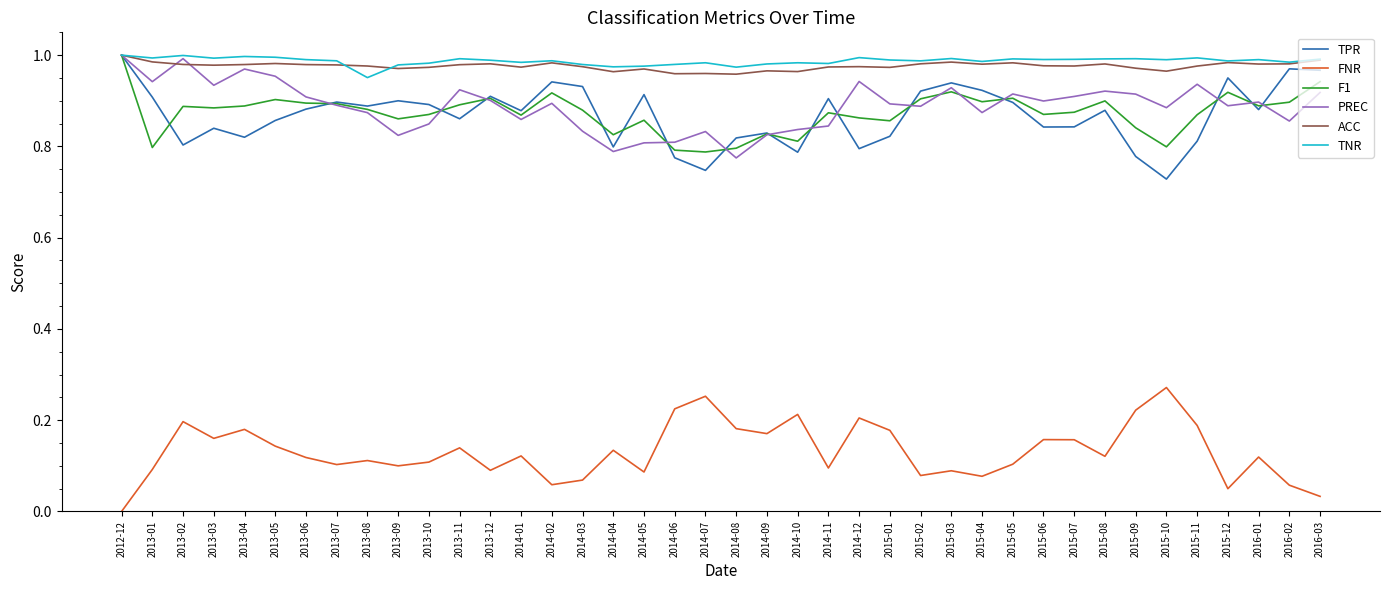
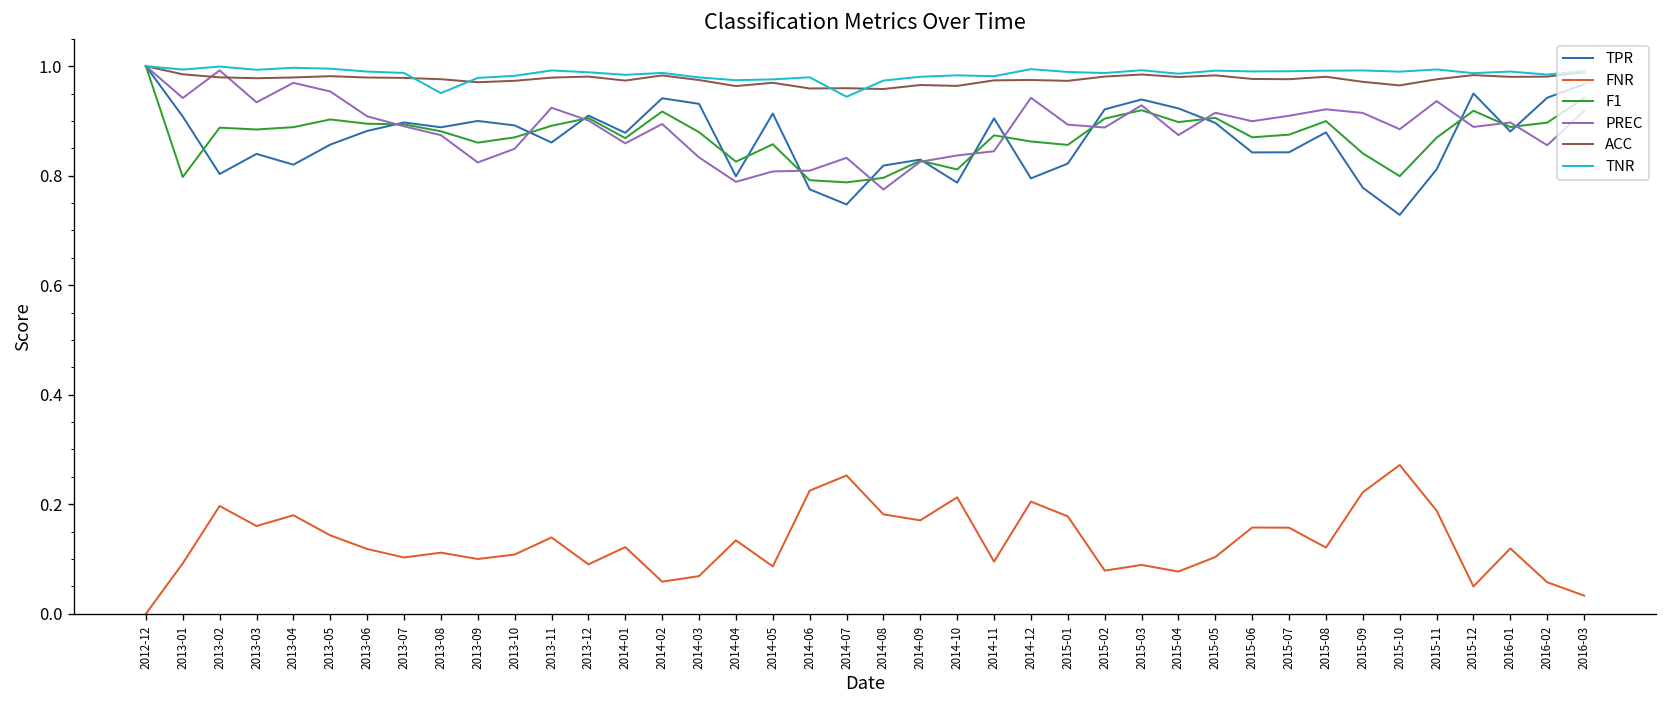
  {
    "TPR": {
      "2013-01": 0.91,
      "2013-02": 0.80,
      "2013-03": 0.84,
      "2013-04": 0.82,
      "2013-05": 0.86,
      "2013-06": 0.88,
      "2013-08": 0.89,
      "2013-09": 0.90,
      "2013-10": 0.89,
      "2013-11": 0.86,
      "2014-01": 0.88,
      "2014-02": 0.94,
      "2014-03": 0.93,
      "2014-04": 0.80,
      "2014-05": 0.91,
      "2014-06": 0.78,
      "2014-07": 0.75,
      "2014-08": 0.82,
      "2014-10": 0.79,
      "2014-11": 0.90,
      "2014-12": 0.80,
      "2015-01": 0.82,
      "2015-02": 0.92,
      "2015-03": 0.94,
      "2015-04": 0.92,
      "2015-05": 0.90,
      "2015-06": 0.84,
      "2015-07": 0.84,
      "2015-08": 0.88,
      "2015-09": 0.78,
      "2015-10": 0.73,
      "2015-11": 0.81,
      "2015-12": 0.95,
      "2016-01": 0.88,
-     "2016-02": 0.97
+     "2016-02": 0.94
    },
    "TNR": {
      "2013-01": 0.99,
      "2013-02": 1.00,
      "2013-03": 0.99,
      "2013-04": 1.00,
      "2013-05": 1.00,
      "2013-06": 0.99,
      "2013-07": 0.99,
      "2013-08": 0.95,
      "2013-09": 0.98,
      "2013-10": 0.98,
      "2013-11": 0.99,
      "2013-12": 0.99,
      "2014-01": 0.98,
      "2014-04": 0.97,
      "2014-05": 0.98,
      "2014-06": 0.98,
-     "2014-07": 0.98,
+     "2014-07": 0.94,
      "2014-08": 0.97,
      "2014-09": 0.98,
      "2014-10": 0.98,
      "2014-11": 0.98,
      "2014-12": 0.99,
      "2015-01": 0.99,
      "2015-02": 0.99,
      "2015-03": 0.99,
      "2015-04": 0.99,
      "2015-05": 0.99,
      "2015-06": 0.99,
      "2015-07": 0.99,
      "2015-08": 0.99,
      "2015-09": 0.99,
      "2015-10": 0.99,
      "2015-11": 0.99,
      "2016-01": 0.99
    }
  }
